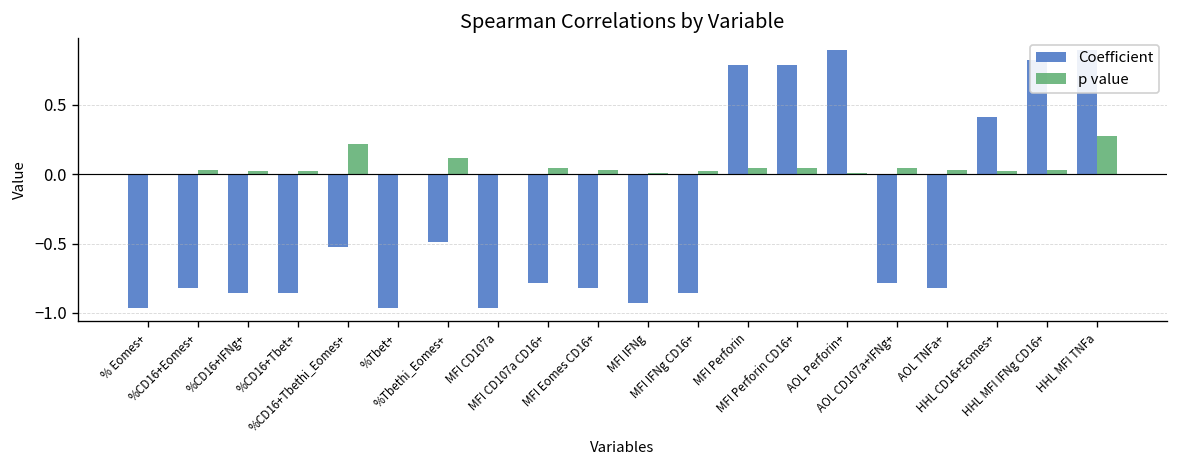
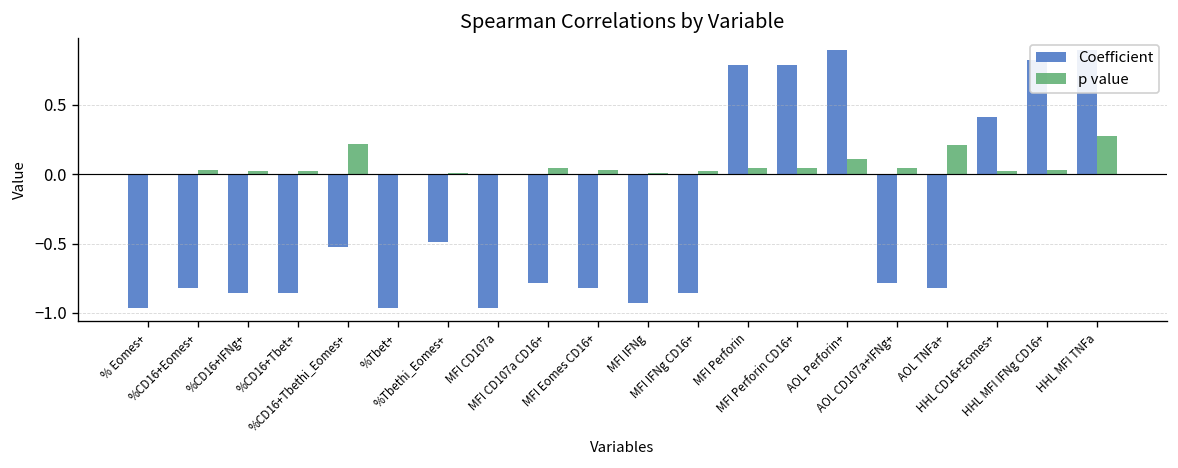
  {
    "Coefficient": {
      "% Eomes+": -0.96,
      "%CD16+Eomes+": -0.82,
      "%CD16+IFNg+": -0.86,
      "%CD16+Tbet+": -0.86,
      "%CD16+Tbethi_Eomes+": -0.53,
      "%Tbet+": -0.96,
      "%Tbethi_Eomes+": -0.49,
      "MFI CD107a": -0.96,
      "MFI CD107a CD16+": -0.79,
      "MFI Eomes CD16+": -0.82,
      "MFI IFNg": -0.93,
      "MFI IFNg CD16+": -0.86,
      "MFI Perforin": 0.79,
      "MFI Perforin CD16+": 0.79,
      "AOL Perforin+": 0.89,
      "AOL CD107a+IFNg+": -0.79,
      "AOL TNFa+": -0.82,
      "HHL CD16+Eomes+": 0.42
    },
    "p value": {
      "%CD16+Eomes+": 0.03,
      "%CD16+IFNg+": 0.02,
      "%CD16+Tbet+": 0.02,
      "%CD16+Tbethi_Eomes+": 0.22,
-     "%Tbethi_Eomes+": 0.12,
+     "%Tbethi_Eomes+": 0.01,
      "MFI CD107a CD16+": 0.05,
      "MFI Eomes CD16+": 0.03,
      "MFI IFNg CD16+": 0.02,
      "MFI Perforin": 0.05,
      "MFI Perforin CD16+": 0.05,
-     "AOL Perforin+": 0.01,
+     "AOL Perforin+": 0.11,
      "AOL CD107a+IFNg+": 0.05,
-     "AOL TNFa+": 0.03,
+     "AOL TNFa+": 0.21,
      "HHL CD16+Eomes+": 0.02,
      "HHL MFI IFNg CD16+": 0.03,
      "HHL MFI TNFa": 0.28
    }
  }
